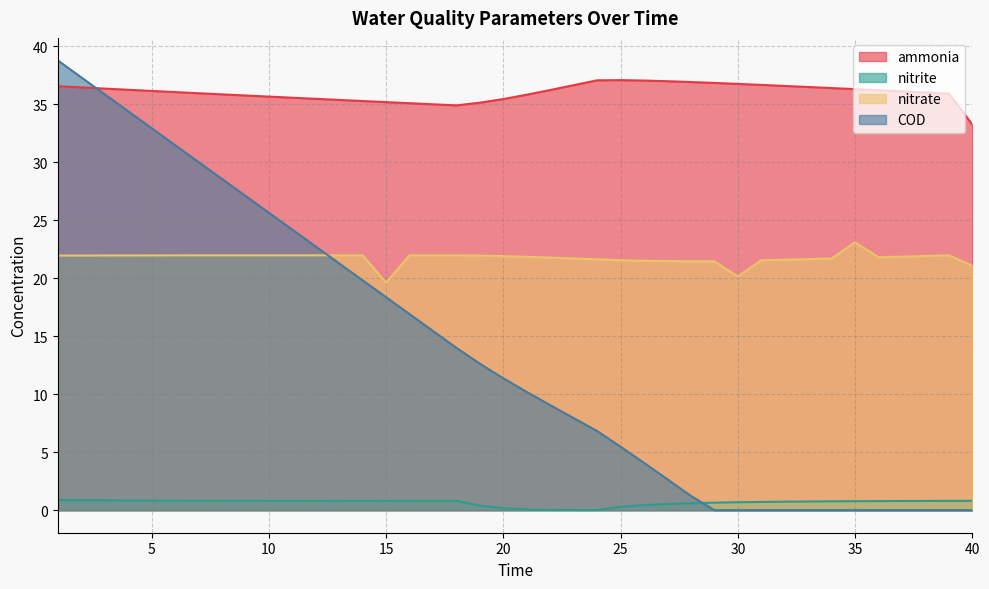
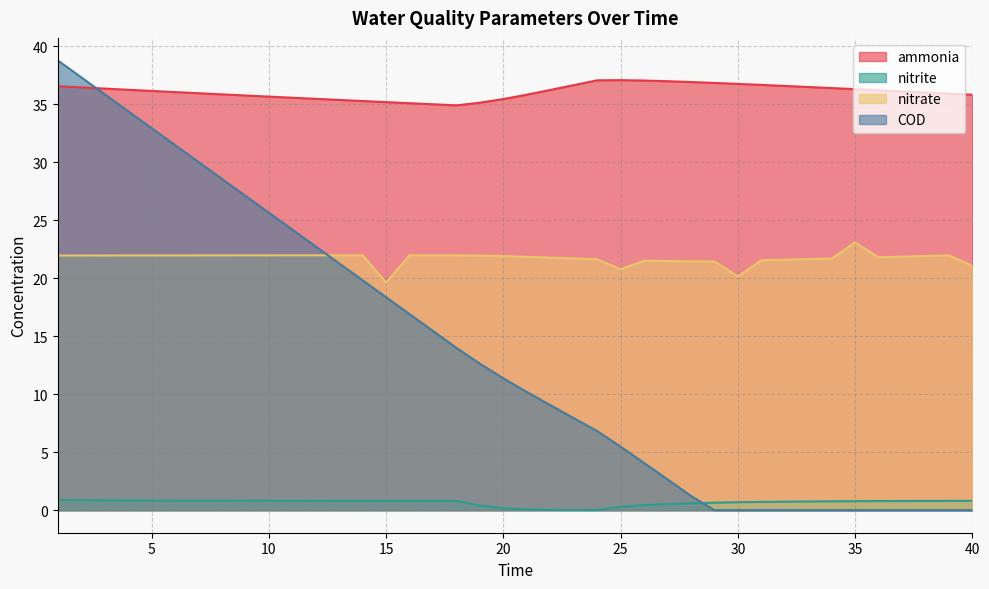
  {
    "ammonia": {
      "5": 36.1,
      "10": 35.6,
      "15": 35.2,
      "20": 35.4,
      "25": 37.1,
      "30": 36.7,
-     "40": 33.2
+     "40": 35.8
    },
    "nitrate": {
      "5": 22.0,
      "10": 22.0,
      "15": 19.6,
      "20": 21.9,
-     "25": 21.5,
+     "25": 20.8,
      "30": 20.1,
      "35": 23.1,
      "40": 21.1
    }
  }
